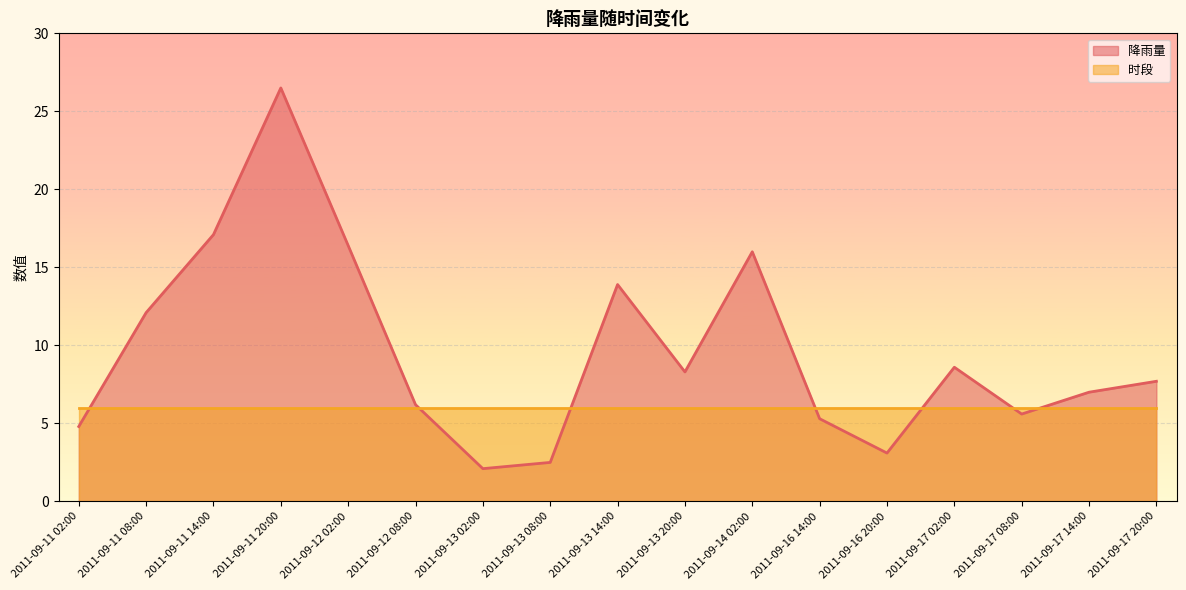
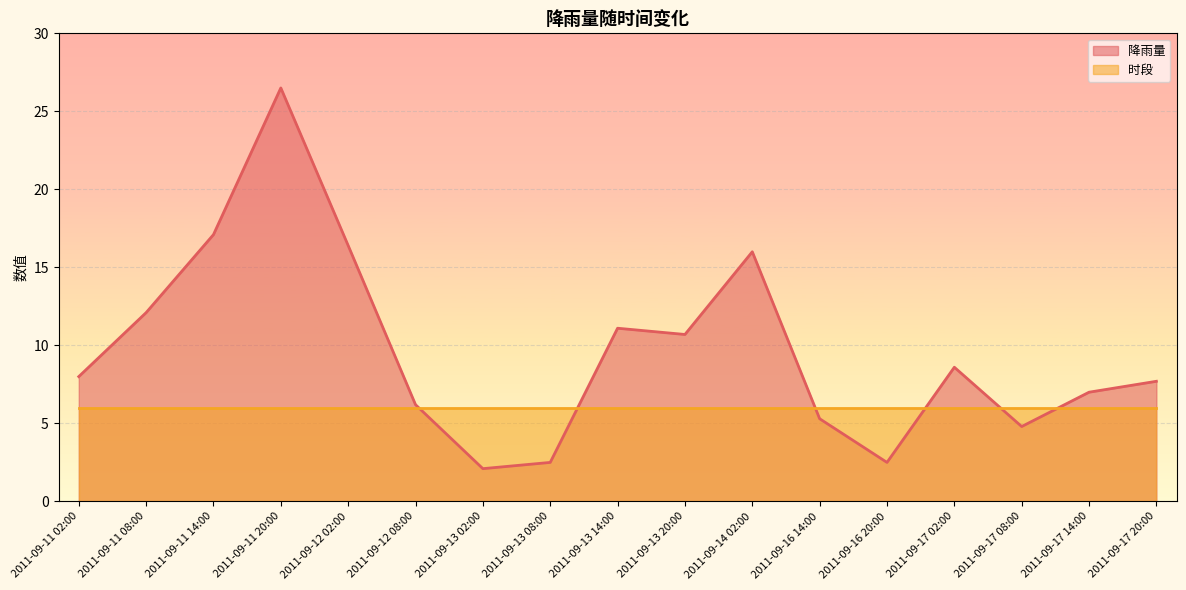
  {
    "降雨量": {
-     "2011-09-11 02:00": 4.8,
+     "2011-09-11 02:00": 8.0,
      "2011-09-11 08:00": 12.1,
      "2011-09-11 14:00": 17.1,
      "2011-09-11 20:00": 26.5,
      "2011-09-12 02:00": 16.4,
      "2011-09-12 08:00": 6.2,
      "2011-09-13 02:00": 2.1,
      "2011-09-13 08:00": 2.5,
-     "2011-09-13 14:00": 13.9,
-     "2011-09-13 20:00": 8.3,
+     "2011-09-13 14:00": 11.1,
+     "2011-09-13 20:00": 10.7,
      "2011-09-14 02:00": 16.0,
      "2011-09-16 14:00": 5.3,
-     "2011-09-16 20:00": 3.1,
+     "2011-09-16 20:00": 2.5,
      "2011-09-17 02:00": 8.6,
-     "2011-09-17 08:00": 5.6,
+     "2011-09-17 08:00": 4.8,
      "2011-09-17 14:00": 7.0,
      "2011-09-17 20:00": 7.7
    },
    "时段": {
      "2011-09-11 02:00": 6.0,
      "2011-09-11 08:00": 6.0,
      "2011-09-11 14:00": 6.0,
      "2011-09-11 20:00": 6.0,
      "2011-09-12 02:00": 6.0,
      "2011-09-12 08:00": 6.0,
      "2011-09-13 02:00": 6.0,
      "2011-09-13 08:00": 6.0,
      "2011-09-13 14:00": 6.0,
      "2011-09-13 20:00": 6.0,
      "2011-09-14 02:00": 6.0,
      "2011-09-16 14:00": 6.0,
      "2011-09-16 20:00": 6.0,
      "2011-09-17 02:00": 6.0,
      "2011-09-17 08:00": 6.0,
      "2011-09-17 14:00": 6.0,
      "2011-09-17 20:00": 6.0
    }
  }
